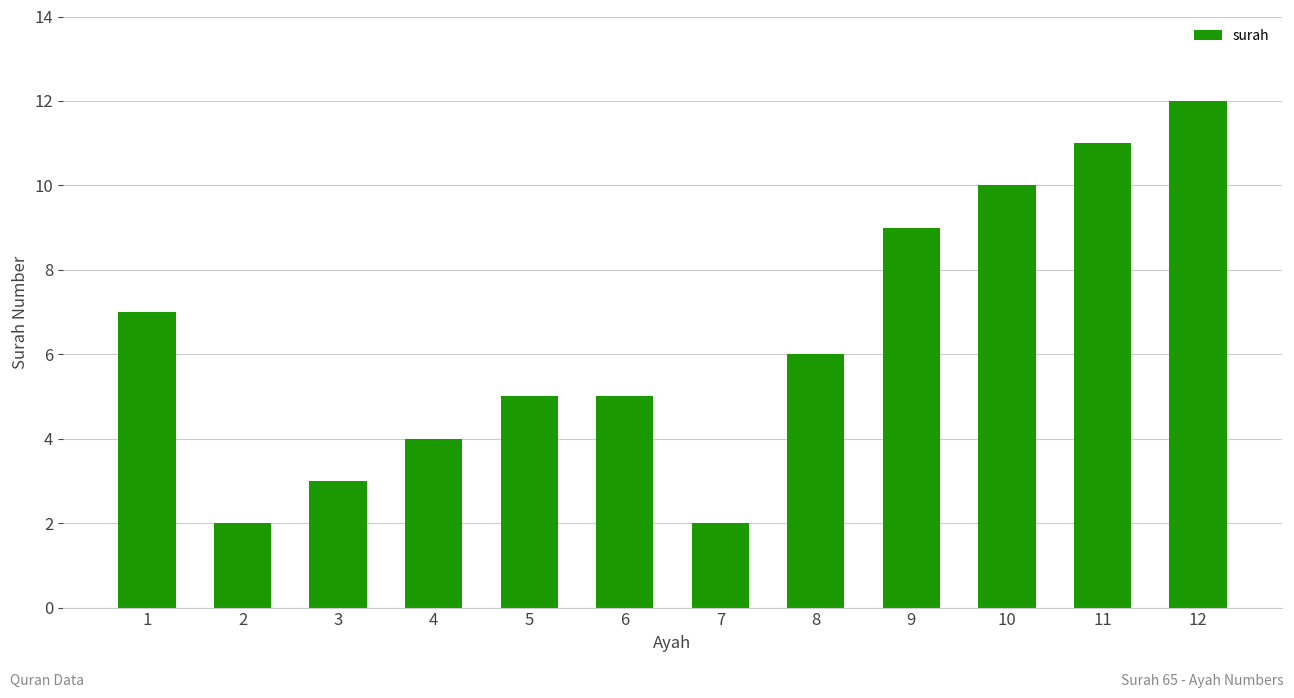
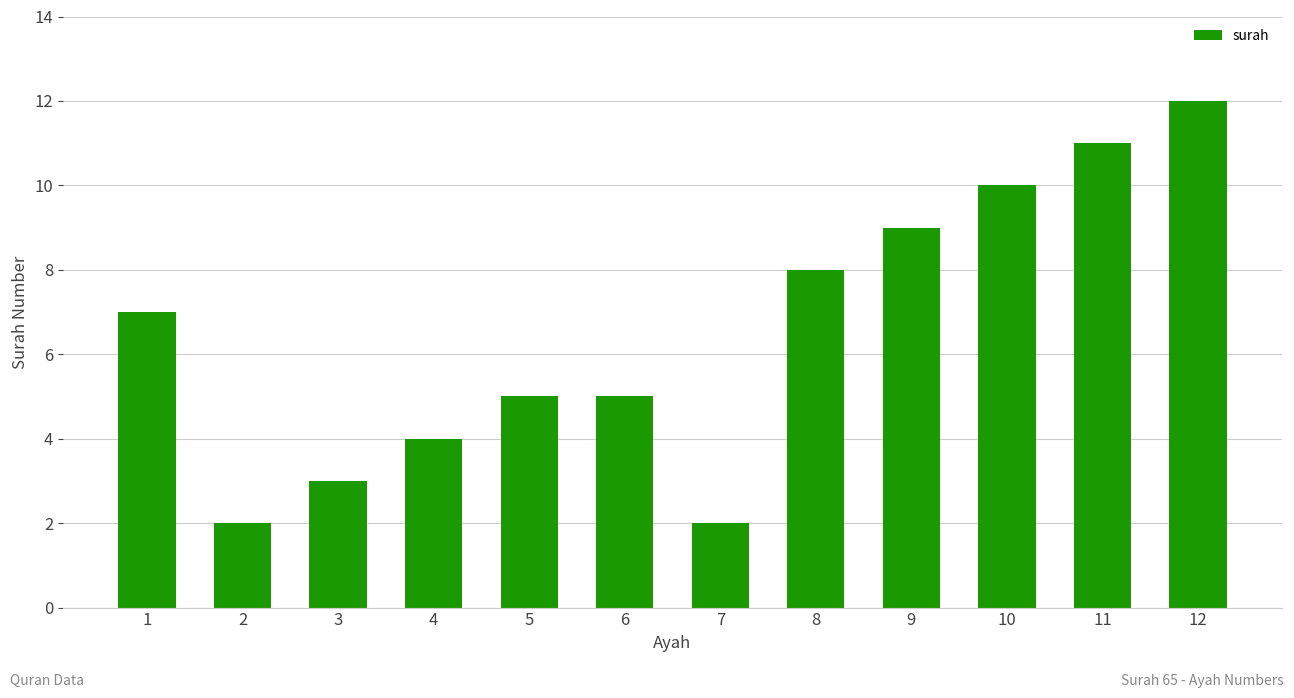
  {
    "1": 7,
    "2": 2,
    "3": 3,
    "4": 4,
    "5": 5,
    "6": 5,
    "7": 2,
-   "8": 6,
+   "8": 8,
    "9": 9,
    "10": 10,
    "11": 11,
    "12": 12
  }
